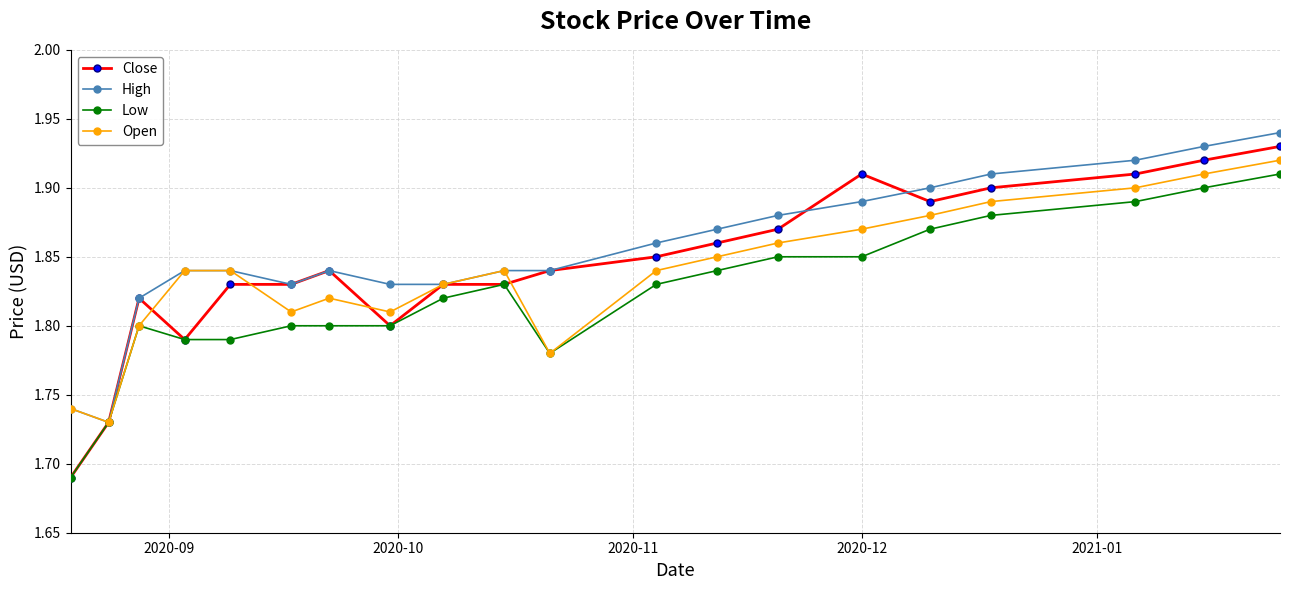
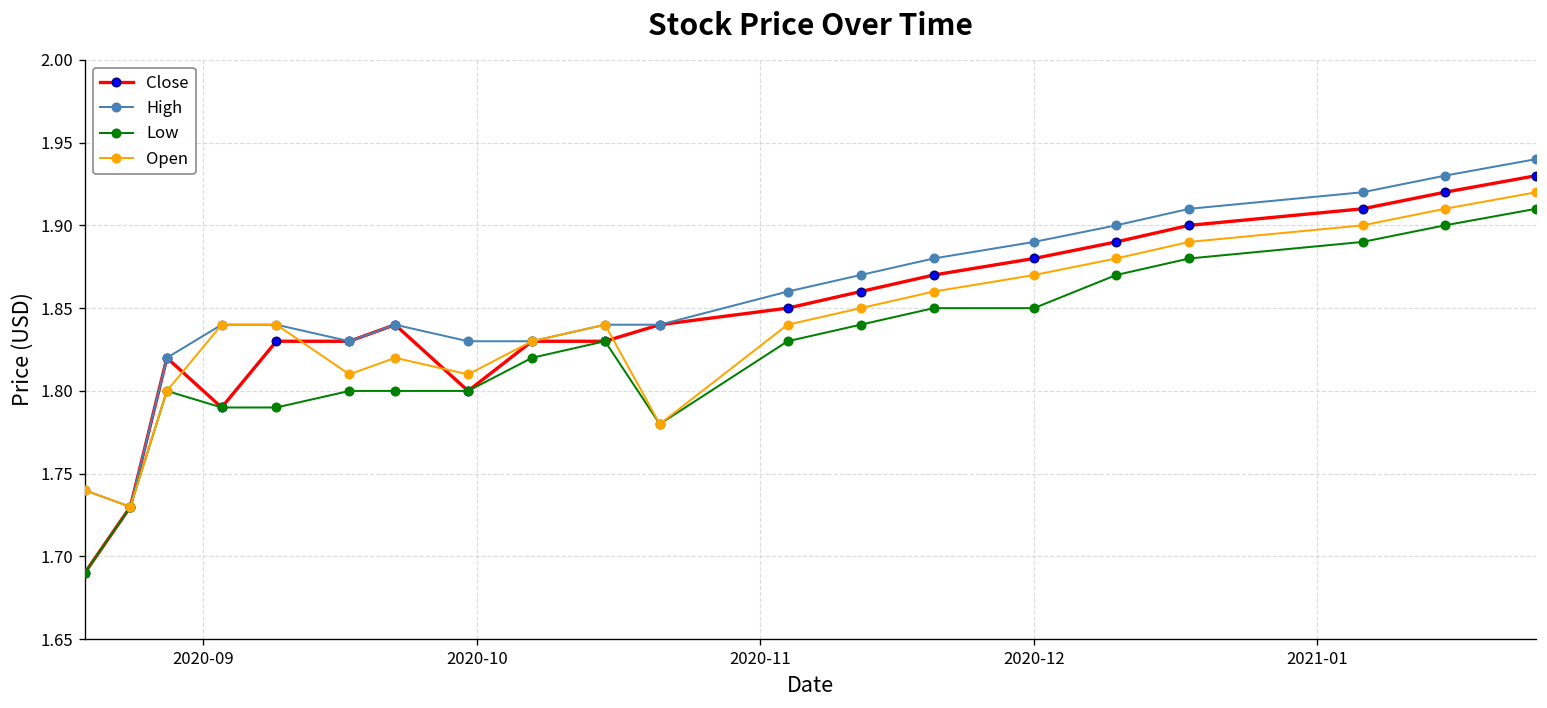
  {
    "Close": {
-     "2020-12": 1.91
+     "2020-12": 1.88
    },
    "High": {
      "2020-12": 1.89
    },
    "Low": {
      "2020-12": 1.85
    },
    "Open": {
      "2020-12": 1.87
    }
  }
